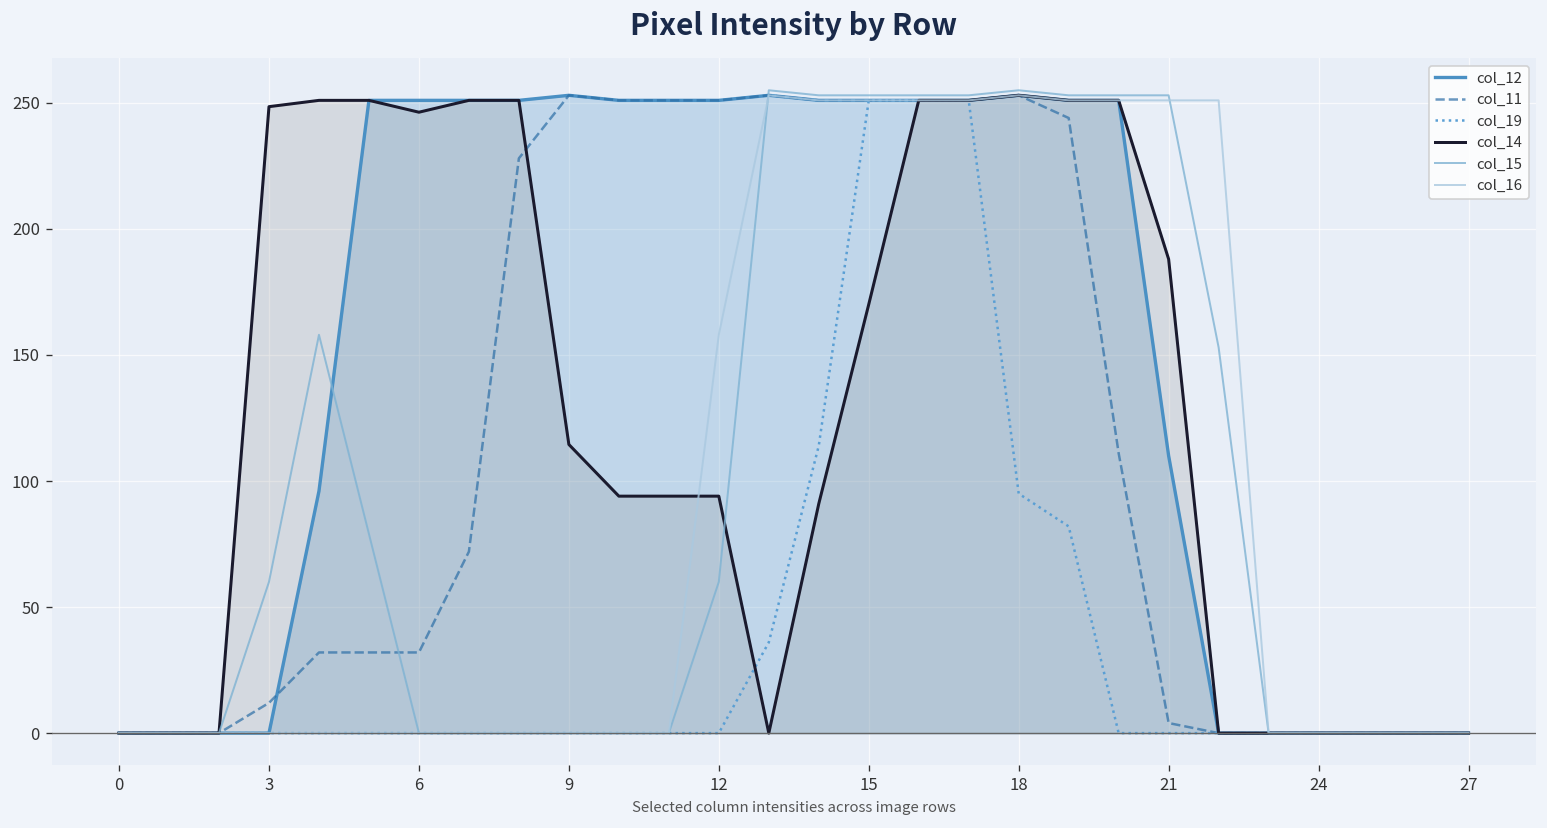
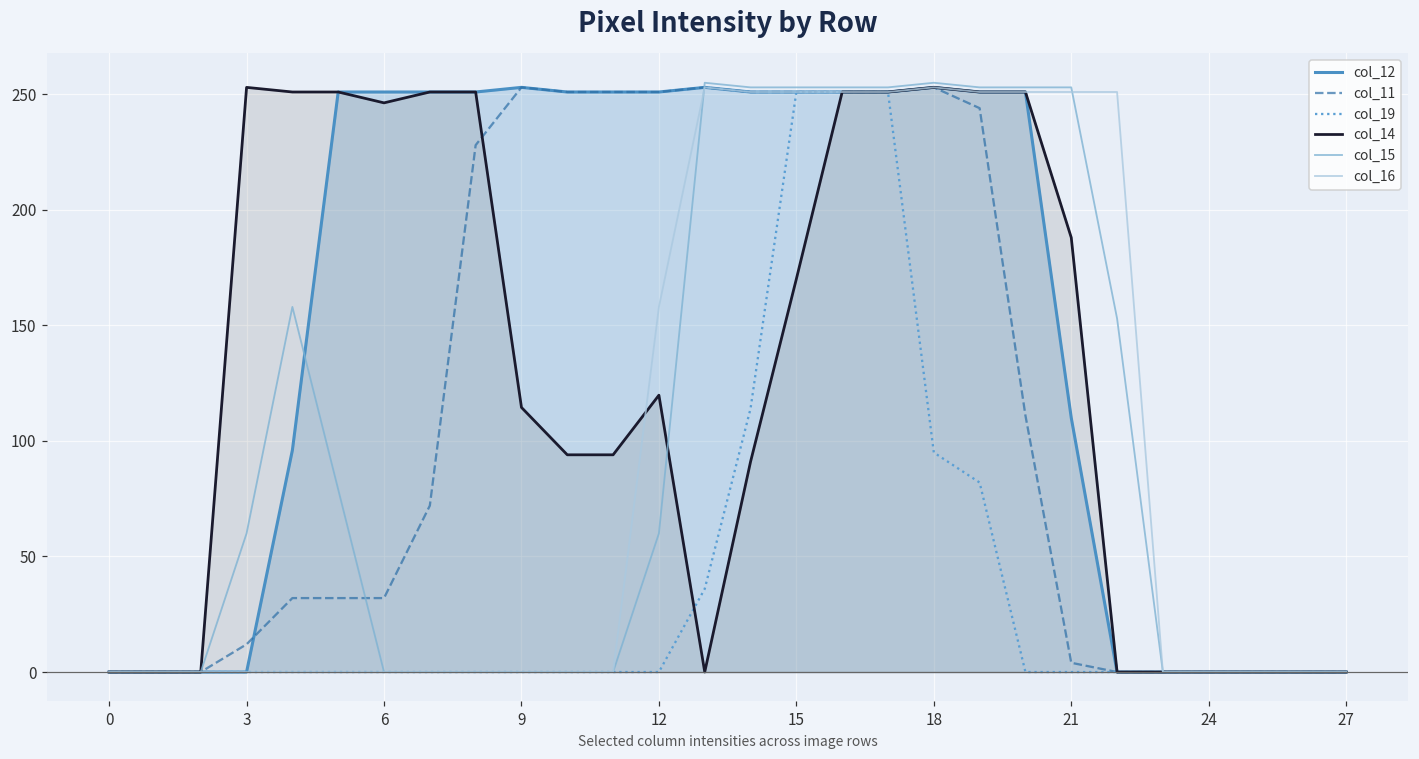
  {
    "col_14": {
-     "3": 249,
+     "3": 253,
      "6": 246,
      "9": 115,
-     "12": 94,
+     "12": 120,
      "15": 170,
      "21": 188
    }
  }
